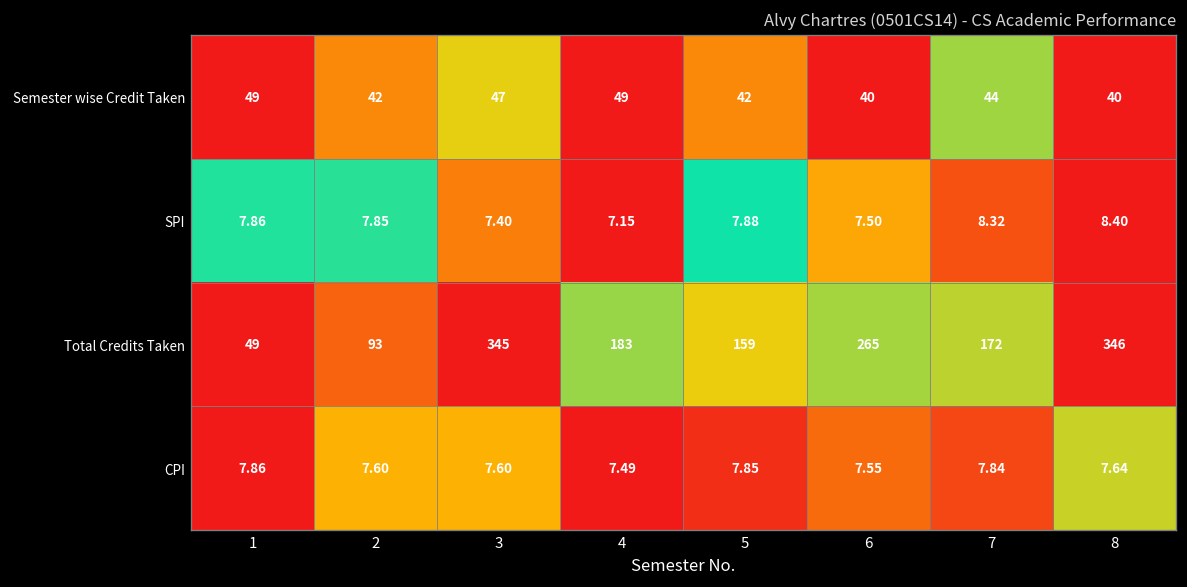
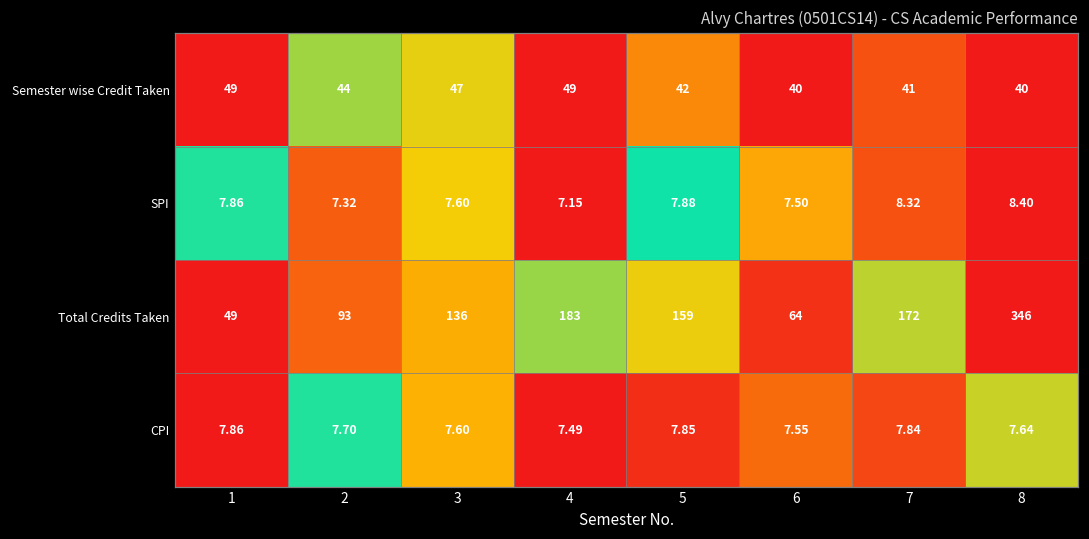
  {
    "Semester wise Credit Taken": {
      "1": 49,
-     "2": 42,
+     "2": 44,
      "3": 47,
      "4": 49,
      "5": 42,
      "6": 40,
-     "7": 44,
+     "7": 41,
      "8": 40
    },
    "SPI": {
      "1": 7.86,
-     "2": 7.85,
-     "3": 7.40,
+     "2": 7.32,
+     "3": 7.60,
      "4": 7.15,
      "5": 7.88,
      "6": 7.50,
      "7": 8.32,
      "8": 8.40
    },
    "Total Credits Taken": {
      "1": 49,
      "2": 93,
-     "3": 345,
+     "3": 136,
      "4": 183,
      "5": 159,
-     "6": 265,
+     "6": 64,
      "7": 172,
      "8": 346
    },
    "CPI": {
      "1": 7.86,
-     "2": 7.60,
+     "2": 7.70,
      "3": 7.60,
      "4": 7.49,
      "5": 7.85,
      "6": 7.55,
      "7": 7.84,
      "8": 7.64
    }
  }
